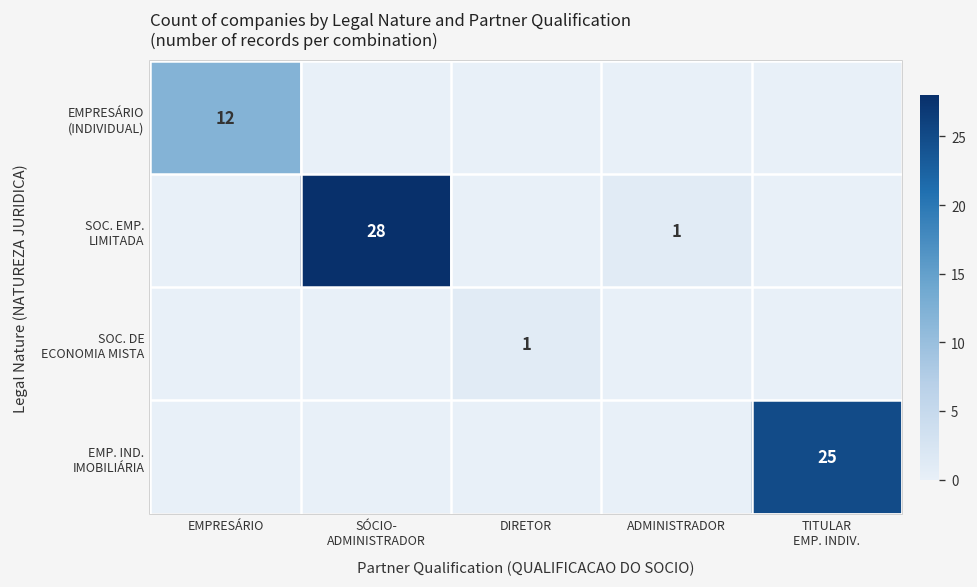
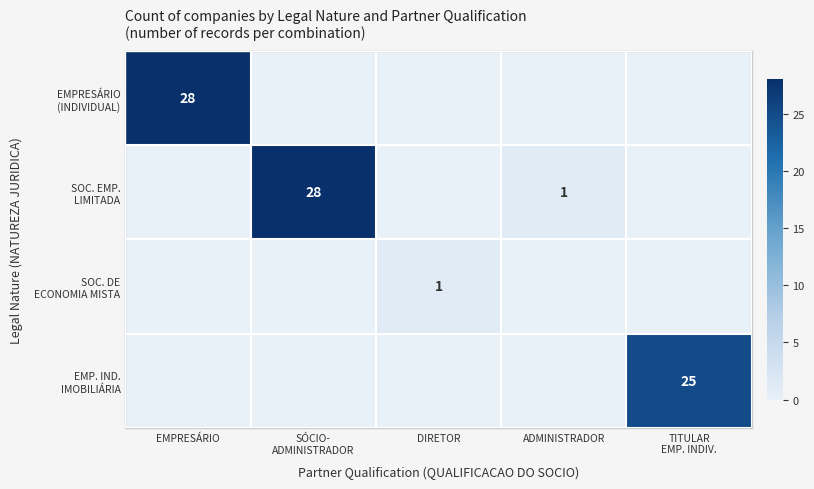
  {
    "EMPRESÁRIO (INDIVIDUAL)": {
-     "EMPRESÁRIO": 12
+     "EMPRESÁRIO": 28
    },
    "SOC. EMP. LIMITADA": {
      "SÓCIO- ADMINISTRADOR": 28,
      "ADMINISTRADOR": 1
    },
    "SOC. DE ECONOMIA MISTA": {
      "DIRETOR": 1
    },
    "EMP. IND. IMOBILIÁRIA": {
      "TITULAR EMP. INDIV.": 25
    }
  }
